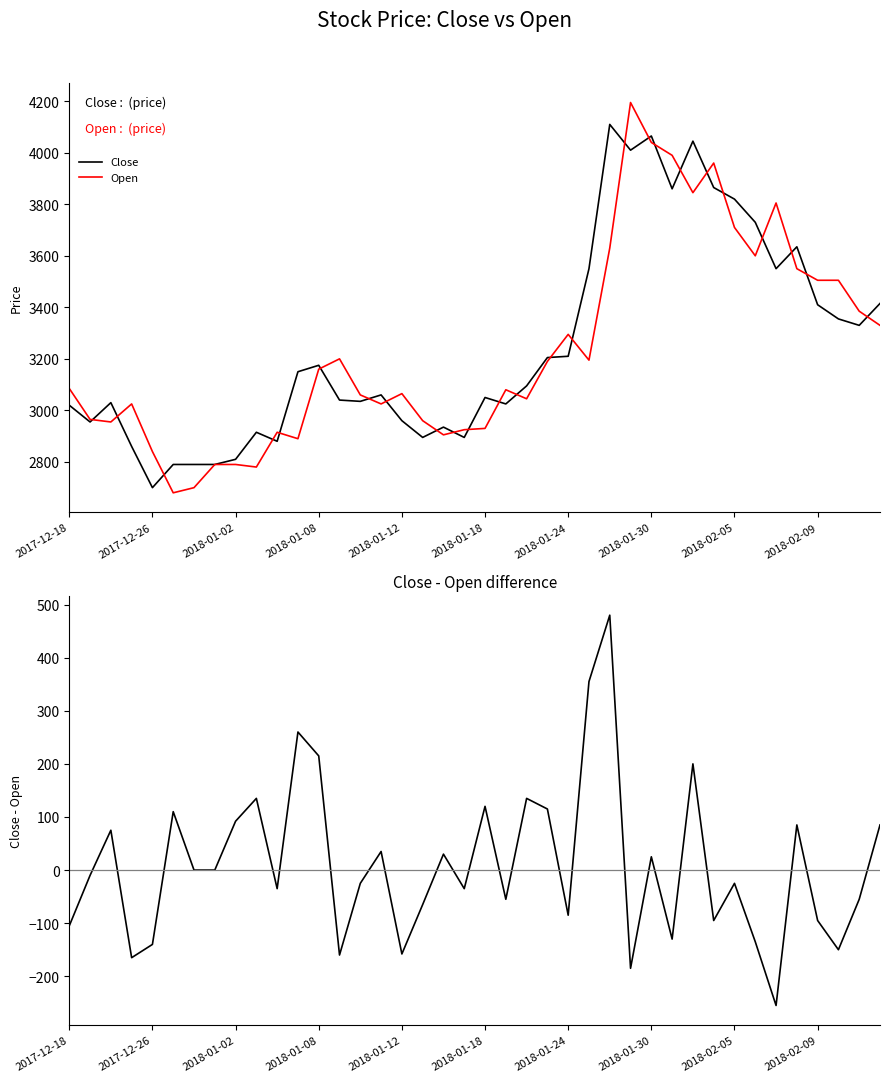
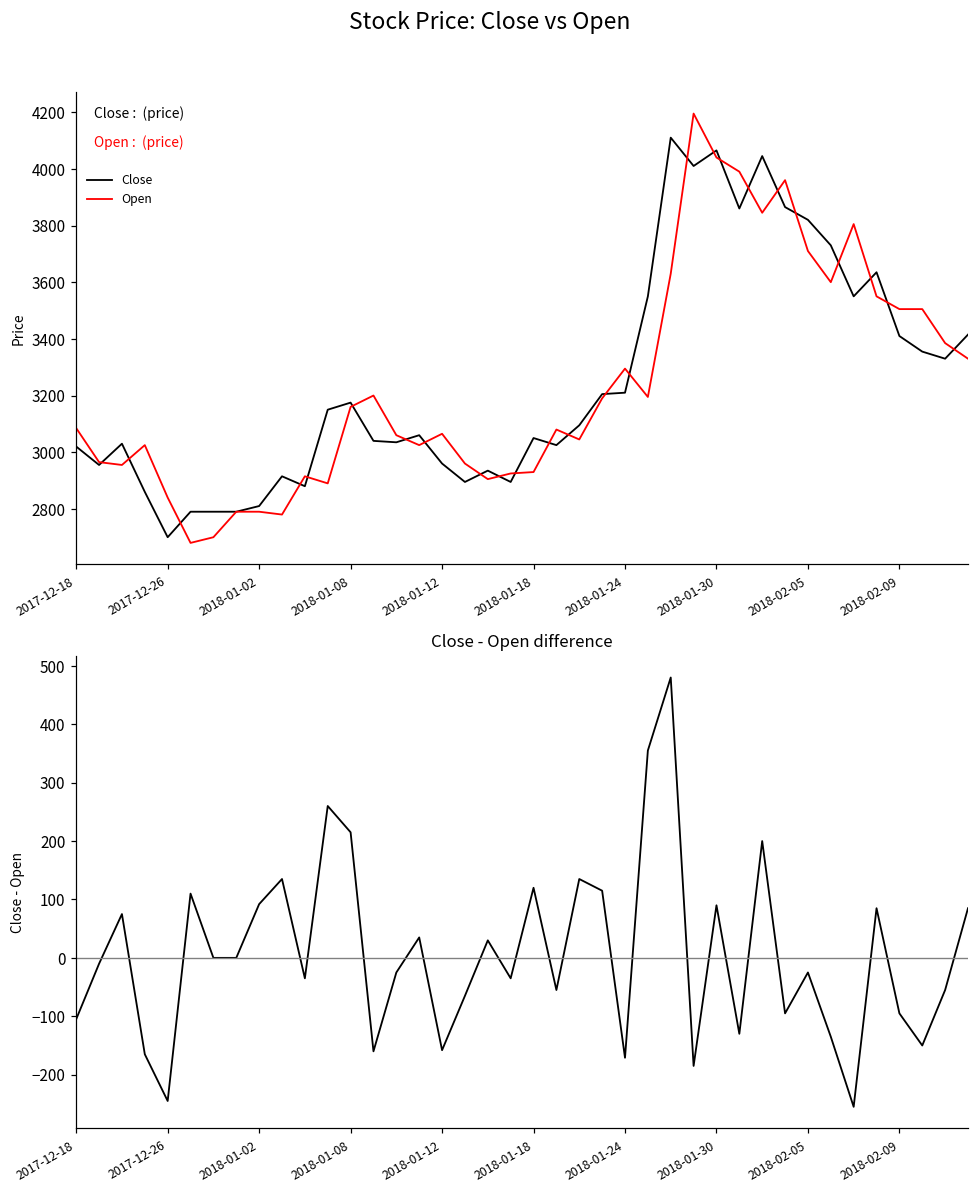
  {
    "Close - Open difference": {
      "2017-12-18": -110,
-     "2017-12-26": -140,
+     "2017-12-26": -250,
      "2018-01-02": 90,
      "2018-01-08": 220,
      "2018-01-12": -160,
      "2018-01-18": 120,
-     "2018-01-24": -90,
-     "2018-01-30": 30,
+     "2018-01-24": -170,
+     "2018-01-30": 90,
      "2018-02-05": -30,
      "2018-02-09": -100
    }
  }
